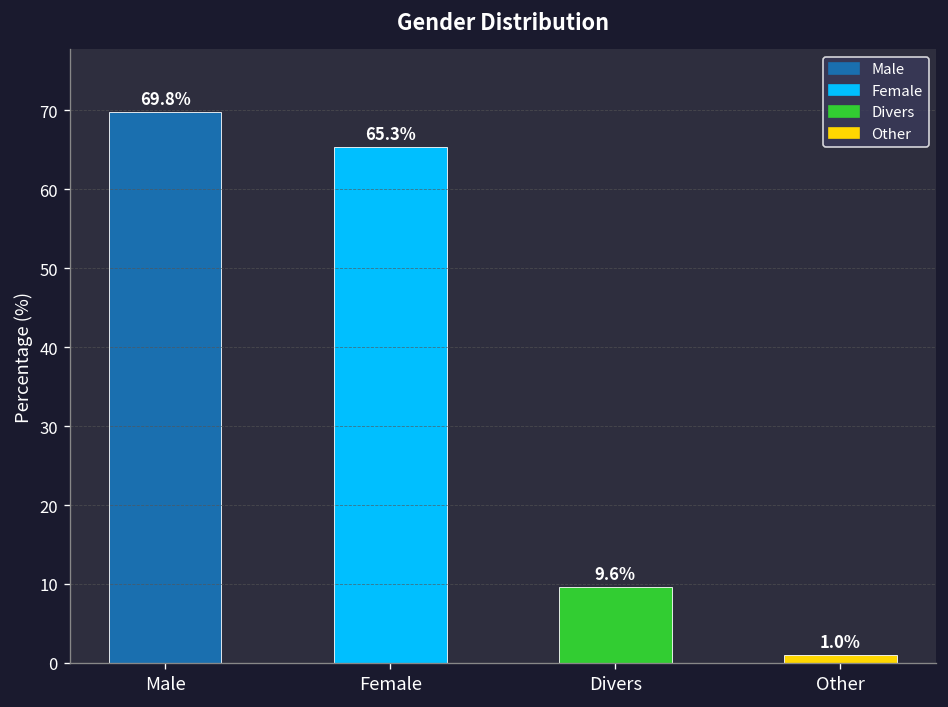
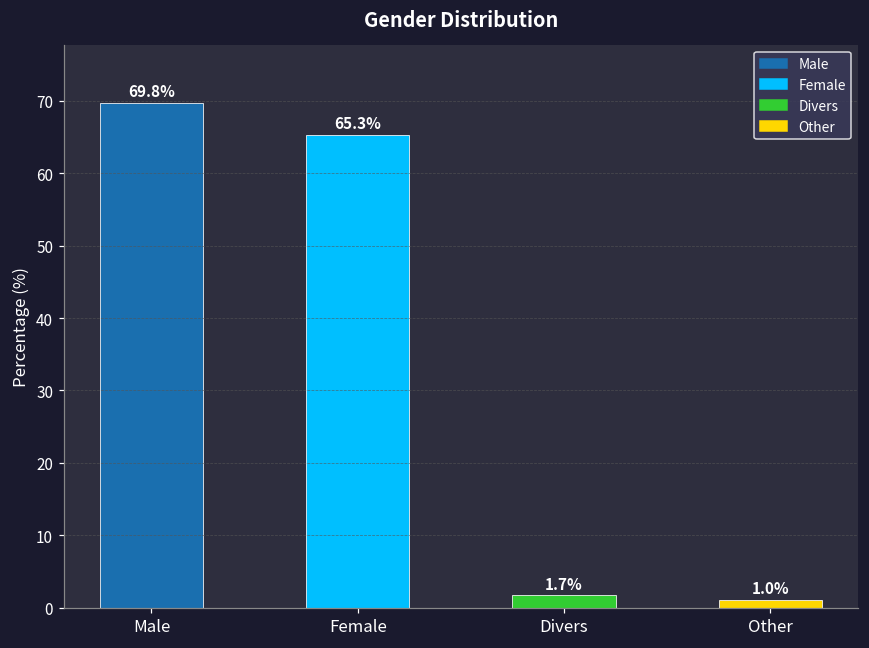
  {
    "Male": "69.8%",
    "Female": "65.3%",
-   "Divers": "9.6%",
+   "Divers": "1.7%",
    "Other": "1.0%"
  }
